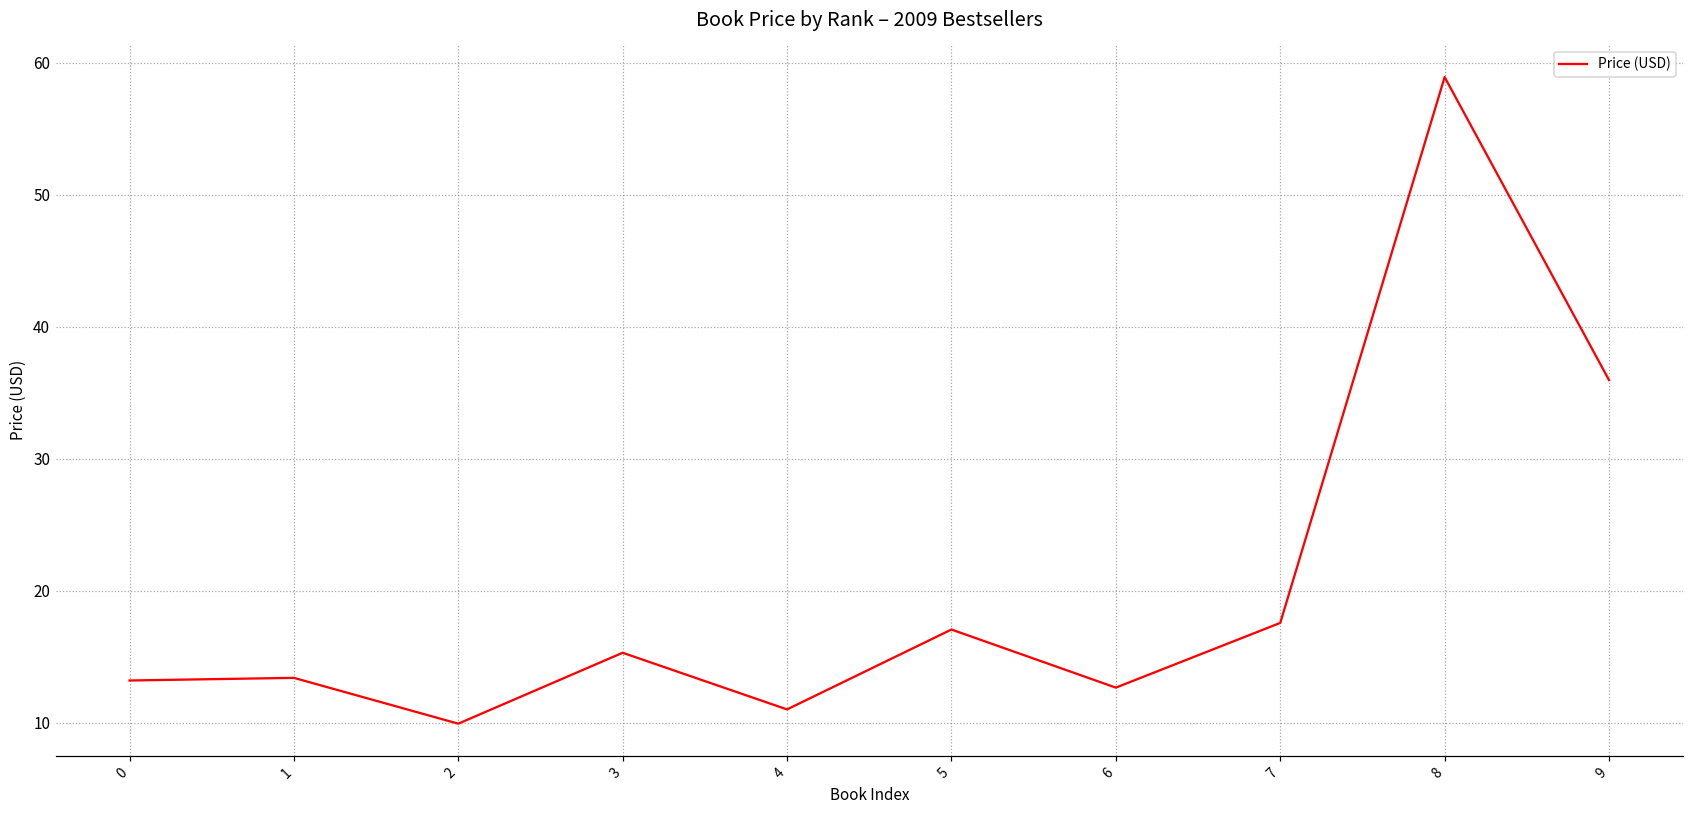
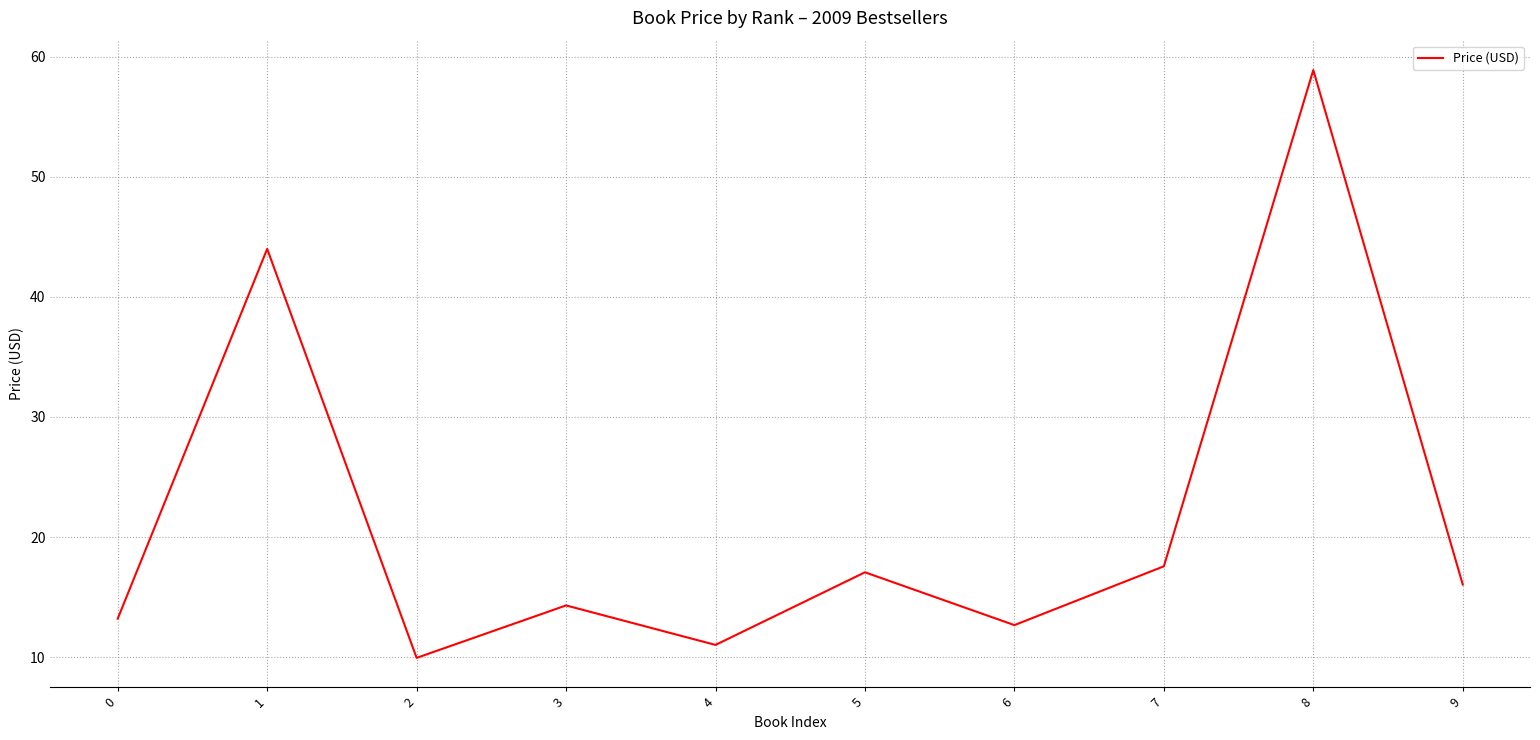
  {
    "0": 13.2,
-   "1": 13.4,
+   "1": 44.0,
    "2": 9.9,
-   "3": 15.3,
+   "3": 14.3,
    "4": 11.0,
    "5": 17.1,
    "6": 12.7,
    "7": 17.6,
    "8": 58.9,
-   "9": 36.0
+   "9": 16.0
  }
